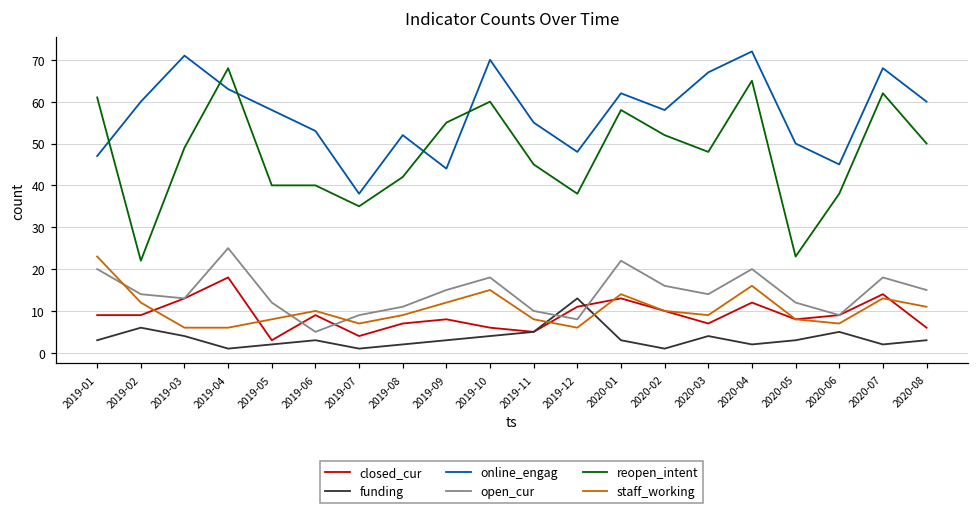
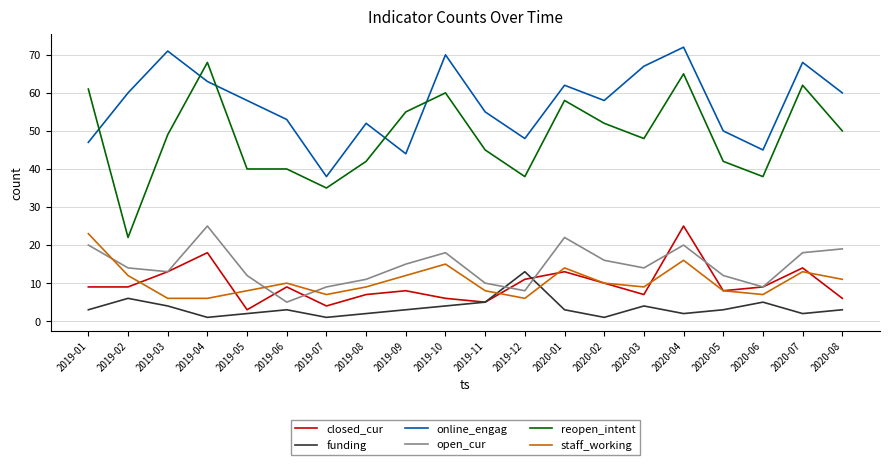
  {
    "closed_cur": {
      "2019-01": 9,
      "2019-02": 9,
      "2019-04": 18,
      "2019-05": 3,
      "2019-06": 9,
      "2019-07": 4,
      "2019-08": 7,
      "2019-09": 8,
      "2019-10": 6,
      "2019-12": 11,
      "2020-01": 13,
      "2020-03": 7,
-     "2020-04": 12,
+     "2020-04": 25,
      "2020-07": 14,
      "2020-08": 6
    },
    "funding": {
      "2019-01": 3,
      "2019-02": 6,
      "2019-03": 4,
      "2019-04": 1,
      "2019-05": 2,
      "2019-06": 3,
      "2019-07": 1,
      "2019-08": 2,
      "2019-09": 3,
      "2019-10": 4,
      "2019-12": 13,
      "2020-01": 3,
      "2020-02": 1,
      "2020-03": 4,
      "2020-04": 2,
      "2020-05": 3,
      "2020-06": 5,
      "2020-07": 2,
      "2020-08": 3
    },
    "online_engag": {
      "2019-01": 47,
      "2019-02": 60,
      "2019-03": 71,
      "2019-04": 63,
      "2019-05": 58,
      "2019-06": 53,
      "2019-07": 38,
      "2019-08": 52,
      "2019-09": 44,
      "2019-10": 70,
      "2019-11": 55,
      "2019-12": 48,
      "2020-01": 62,
      "2020-02": 58,
      "2020-03": 67,
      "2020-04": 72,
      "2020-05": 50,
      "2020-06": 45,
      "2020-07": 68,
      "2020-08": 60
    },
    "open_cur": {
      "2019-01": 20,
      "2019-02": 14,
      "2019-04": 25,
      "2019-05": 12,
      "2019-06": 5,
      "2019-07": 9,
      "2019-08": 11,
      "2019-09": 15,
      "2019-10": 18,
      "2019-11": 10,
      "2019-12": 8,
      "2020-01": 22,
      "2020-02": 16,
      "2020-03": 14,
      "2020-04": 20,
      "2020-05": 12,
      "2020-07": 18,
-     "2020-08": 15
+     "2020-08": 19
    },
    "reopen_intent": {
      "2019-01": 61,
      "2019-02": 22,
      "2019-03": 49,
      "2019-04": 68,
      "2019-05": 40,
      "2019-06": 40,
      "2019-07": 35,
      "2019-08": 42,
      "2019-09": 55,
      "2019-10": 60,
      "2019-11": 45,
      "2019-12": 38,
      "2020-01": 58,
      "2020-02": 52,
      "2020-03": 48,
      "2020-04": 65,
-     "2020-05": 23,
+     "2020-05": 42,
      "2020-06": 38,
      "2020-07": 62,
      "2020-08": 50
    },
    "staff_working": {
      "2019-01": 23,
      "2019-02": 12,
      "2019-03": 6,
      "2019-04": 6,
      "2019-05": 8,
      "2019-06": 10,
      "2019-07": 7,
      "2019-08": 9,
      "2019-09": 12,
      "2019-10": 15,
      "2019-11": 8,
      "2019-12": 6,
      "2020-01": 14,
      "2020-03": 9,
      "2020-04": 16,
      "2020-06": 7,
      "2020-07": 13,
      "2020-08": 11
    }
  }
